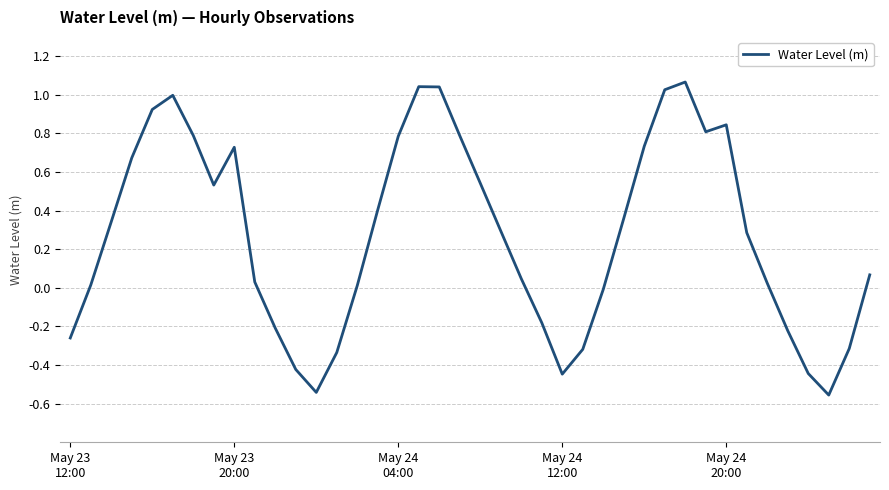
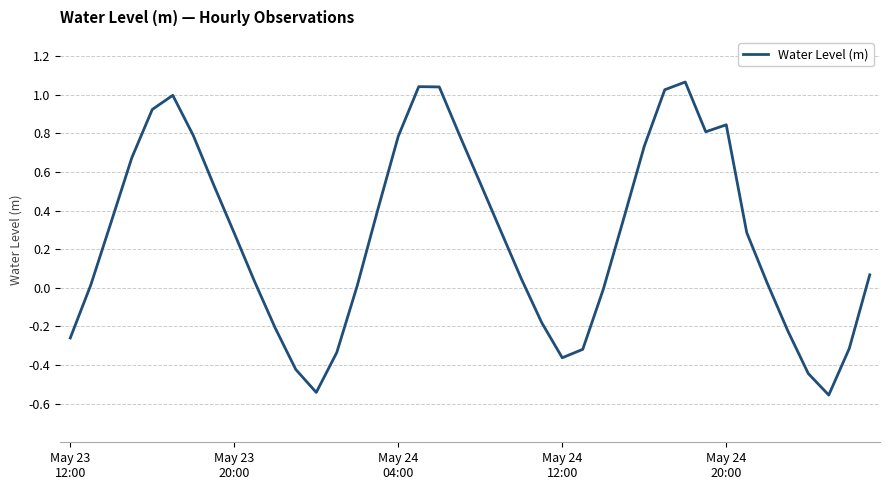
  {
    "May 23 12:00": -0.26,
-   "May 23 20:00": 0.73,
+   "May 23 20:00": 0.28,
    "May 24 04:00": 0.79,
-   "May 24 12:00": -0.45,
+   "May 24 12:00": -0.36,
    "May 24 20:00": 0.84
  }
